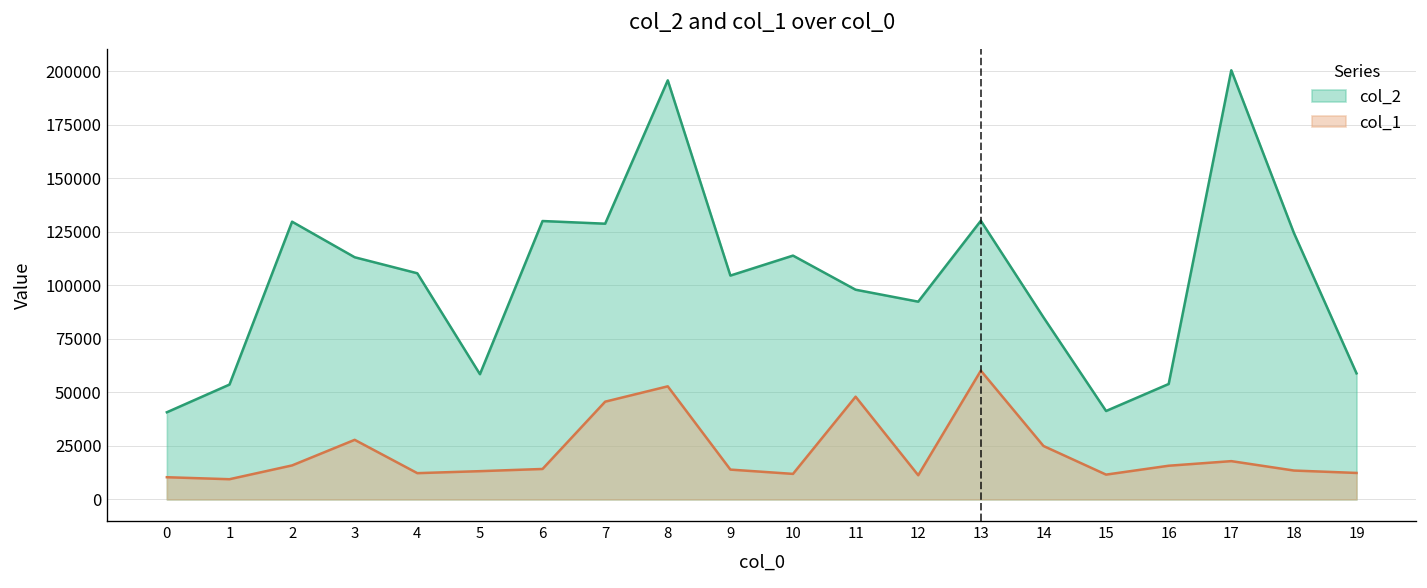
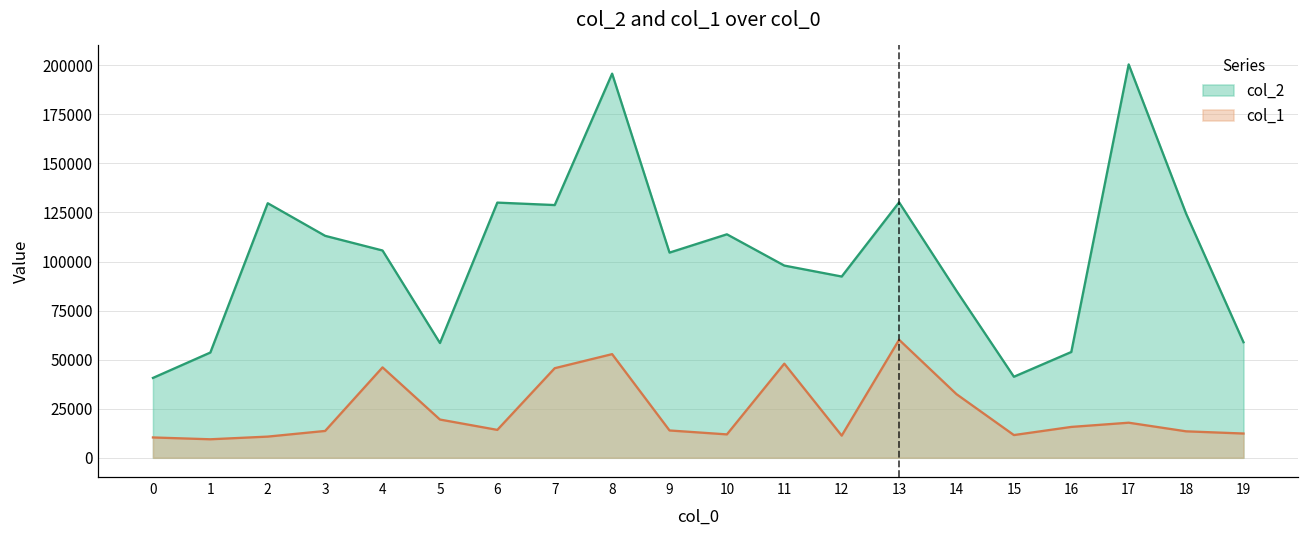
  {
    "col_2": {
      "0": 41000,
      "1": 54000,
      "2": 130000,
      "3": 113000,
      "4": 106000,
      "5": 58000,
      "6": 130000,
      "7": 129000,
      "8": 196000,
      "9": 105000,
      "10": 114000,
      "11": 98000,
      "12": 92000,
      "13": 130000,
      "14": 85000,
      "15": 41000,
      "16": 54000,
      "17": 200000,
      "18": 124000,
      "19": 59000
    },
    "col_1": {
      "0": 10000,
      "1": 9000,
-     "2": 16000,
-     "3": 28000,
-     "4": 12000,
-     "5": 13000,
+     "2": 11000,
+     "3": 14000,
+     "4": 46000,
+     "5": 19000,
      "6": 14000,
      "7": 46000,
      "8": 53000,
      "9": 14000,
      "10": 12000,
      "11": 48000,
      "12": 11000,
      "13": 60000,
-     "14": 25000,
+     "14": 32000,
      "15": 12000,
      "16": 16000,
      "17": 18000,
      "18": 13000,
      "19": 12000
    }
  }
